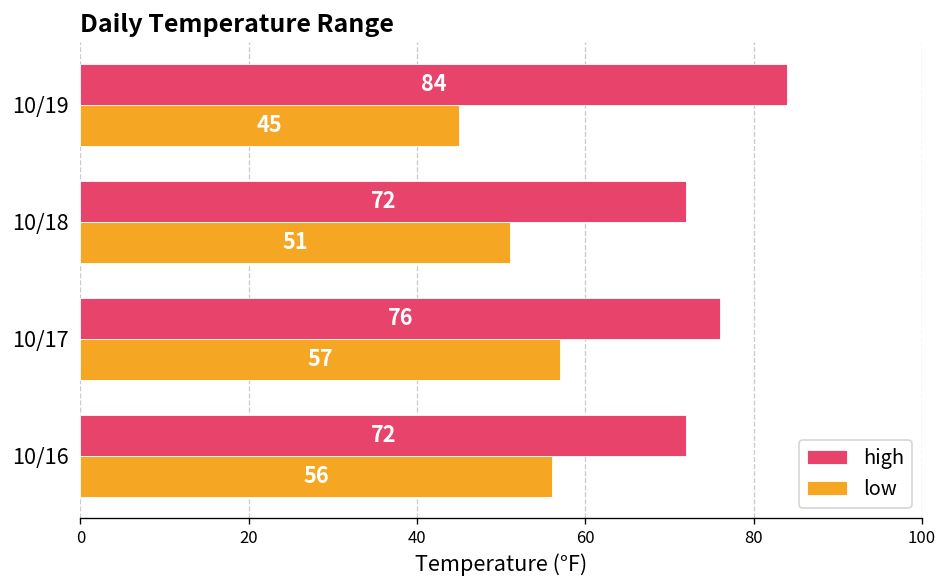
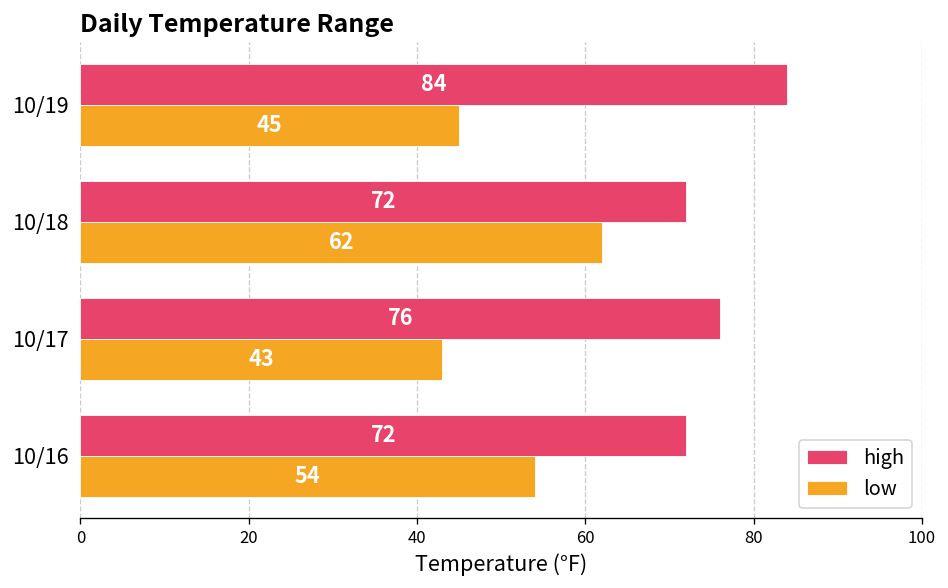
  {
    "high": {
      "10/19": 84,
      "10/18": 72,
      "10/17": 76,
      "10/16": 72
    },
    "low": {
      "10/19": 45,
-     "10/18": 51,
-     "10/17": 57,
-     "10/16": 56
+     "10/18": 62,
+     "10/17": 43,
+     "10/16": 54
    }
  }
